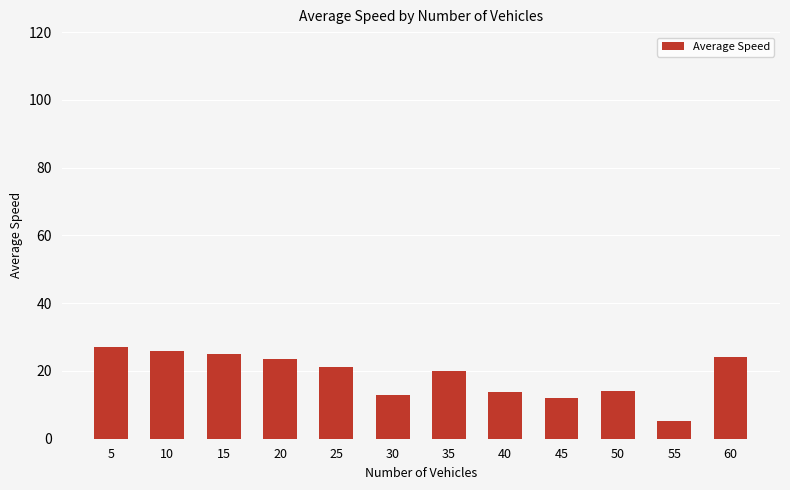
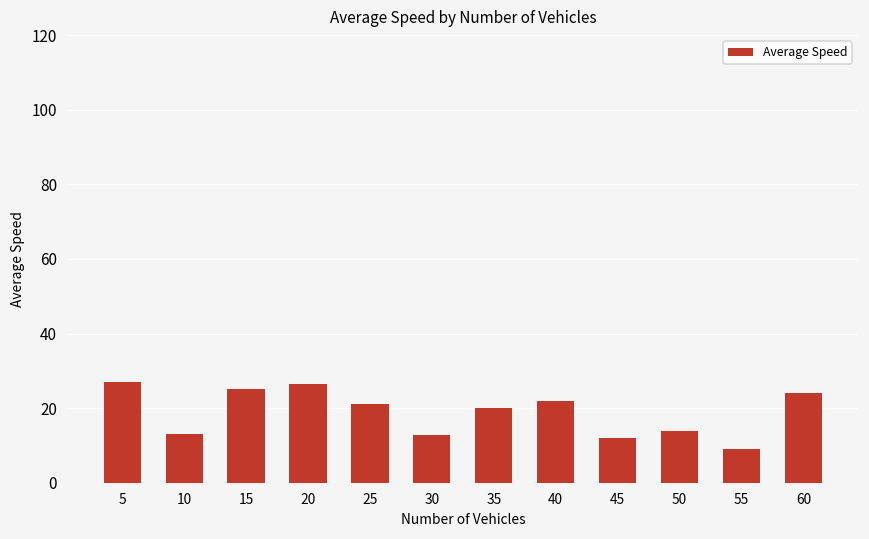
  {
    "5": 27,
-   "10": 26,
+   "10": 13,
    "15": 25,
-   "20": 24,
+   "20": 26,
    "25": 21,
    "30": 13,
    "35": 20,
-   "40": 14,
+   "40": 22,
    "45": 12,
    "50": 14,
-   "55": 5,
+   "55": 9,
    "60": 24
  }
